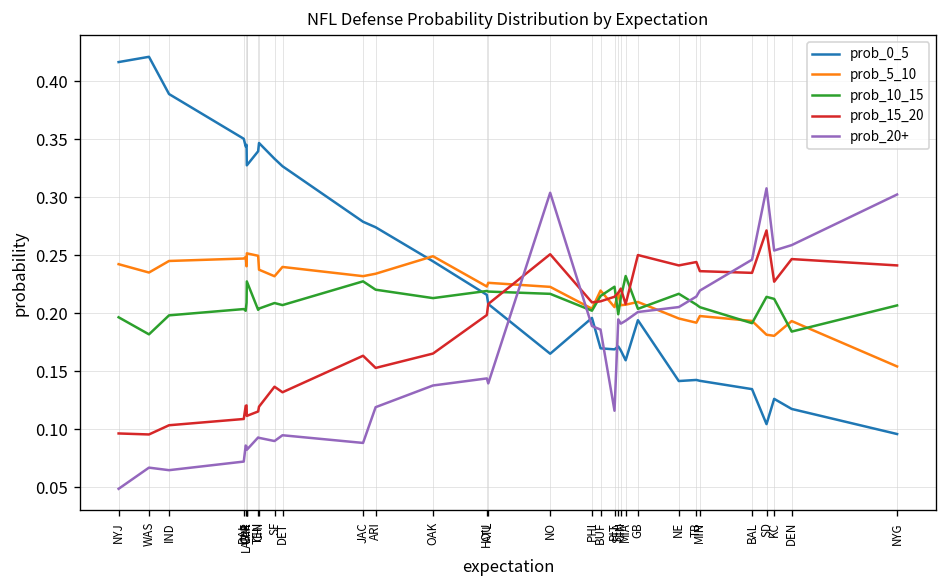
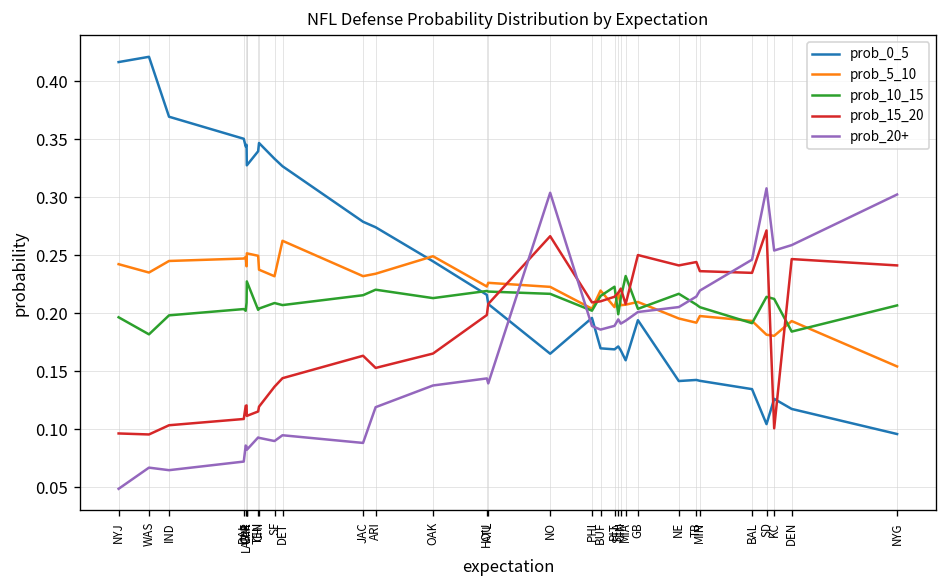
  {
    "prob_0_5": {
      "NYJ": 0.42,
      "WAS": 0.42,
-     "IND": 0.39,
+     "IND": 0.37,
      "DAL": 0.35,
      "CLE": 0.34,
      "LARM": 0.35,
      "CAR": 0.33,
      "TEN": 0.34,
      "CHI": 0.35,
      "SF": 0.33,
      "DET": 0.33,
      "JAC": 0.28,
      "ARI": 0.27,
      "OAK": 0.24,
      "HOU": 0.22,
      "NO": 0.17,
      "PHI": 0.20,
      "BUF": 0.17,
      "PIT": 0.17,
      "SEA": 0.17,
      "CIN": 0.17,
      "MIA": 0.16,
      "GB": 0.19,
      "NE": 0.14,
      "TB": 0.14,
      "MIN": 0.14,
      "BAL": 0.13,
      "SD": 0.10,
      "KC": 0.13,
      "DEN": 0.12,
      "NYG": 0.10
    },
    "prob_5_10": {
      "NYJ": 0.24,
      "WAS": 0.24,
      "IND": 0.24,
      "DAL": 0.25,
      "CLE": 0.25,
      "LARM": 0.24,
      "CAR": 0.25,
      "TEN": 0.25,
      "CHI": 0.24,
      "SF": 0.23,
-     "DET": 0.24,
+     "DET": 0.26,
      "JAC": 0.23,
      "ARI": 0.23,
      "OAK": 0.25,
      "HOU": 0.22,
      "ATL": 0.23,
      "NO": 0.22,
      "BUF": 0.22,
      "PIT": 0.21,
      "CIN": 0.21,
      "GB": 0.21,
      "NE": 0.20,
      "TB": 0.19,
      "MIN": 0.20,
      "SD": 0.18,
      "KC": 0.18,
      "DEN": 0.19,
      "NYG": 0.15
    },
    "prob_10_15": {
      "NYJ": 0.20,
      "WAS": 0.18,
      "IND": 0.20,
      "DAL": 0.20,
      "CLE": 0.20,
      "LARM": 0.21,
      "CAR": 0.23,
      "TEN": 0.20,
      "CHI": 0.20,
      "SF": 0.21,
      "DET": 0.21,
-     "JAC": 0.23,
+     "JAC": 0.22,
      "ARI": 0.22,
      "OAK": 0.21,
      "HOU": 0.22,
      "ATL": 0.22,
      "NO": 0.22,
      "BUF": 0.21,
      "PIT": 0.22,
      "SEA": 0.20,
      "CIN": 0.21,
      "MIA": 0.23,
      "GB": 0.20,
      "NE": 0.22,
      "TB": 0.21,
      "MIN": 0.21,
      "SD": 0.21,
      "KC": 0.21,
      "DEN": 0.18,
      "NYG": 0.21
    },
    "prob_15_20": {
      "NYJ": 0.10,
      "WAS": 0.10,
      "IND": 0.10,
      "DAL": 0.11,
      "CLE": 0.12,
      "LARM": 0.12,
      "CAR": 0.11,
      "TEN": 0.12,
      "CHI": 0.12,
      "SF": 0.14,
-     "DET": 0.13,
+     "DET": 0.14,
      "JAC": 0.16,
      "ARI": 0.15,
      "OAK": 0.17,
      "HOU": 0.20,
-     "NO": 0.25,
+     "NO": 0.27,
      "PHI": 0.21,
      "BUF": 0.21,
      "PIT": 0.21,
      "CIN": 0.22,
      "GB": 0.25,
      "NE": 0.24,
      "TB": 0.24,
      "MIN": 0.24,
      "BAL": 0.23,
      "SD": 0.27,
-     "KC": 0.23,
+     "KC": 0.10,
      "DEN": 0.25,
      "NYG": 0.24
    },
    "prob_20+": {
      "NYJ": 0.05,
      "WAS": 0.07,
      "IND": 0.06,
      "DAL": 0.07,
      "CLE": 0.09,
      "LARM": 0.08,
      "CAR": 0.08,
      "TEN": 0.09,
      "CHI": 0.09,
      "SF": 0.09,
      "DET": 0.09,
      "JAC": 0.09,
      "ARI": 0.12,
      "OAK": 0.14,
      "HOU": 0.14,
      "ATL": 0.14,
      "NO": 0.30,
      "PHI": 0.19,
      "BUF": 0.19,
-     "PIT": 0.12,
+     "PIT": 0.19,
      "SEA": 0.19,
      "CIN": 0.19,
      "MIA": 0.19,
      "GB": 0.20,
      "NE": 0.21,
      "TB": 0.21,
      "MIN": 0.22,
      "BAL": 0.25,
      "SD": 0.31,
      "KC": 0.25,
      "DEN": 0.26,
      "NYG": 0.30
    }
  }
